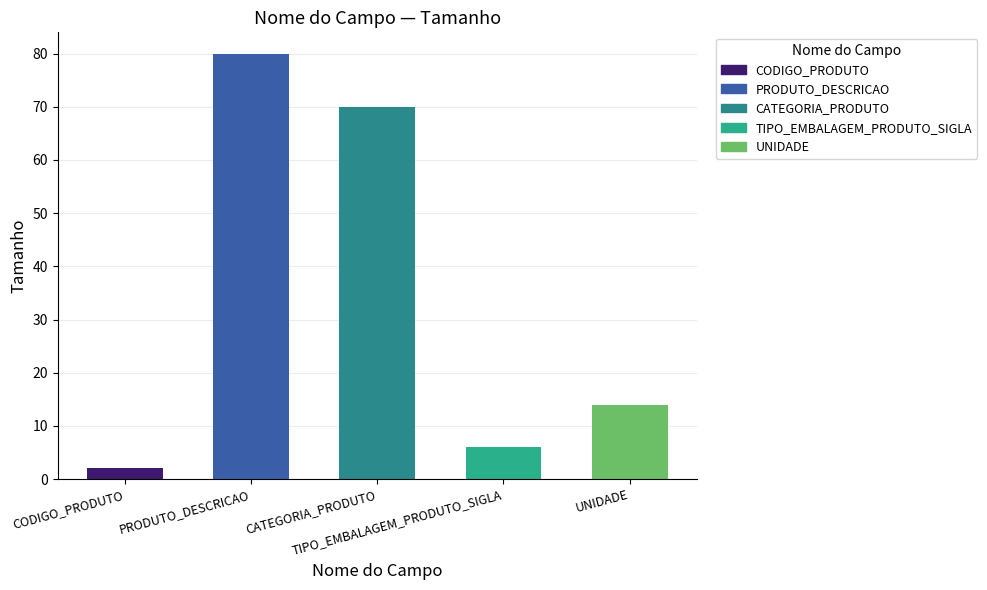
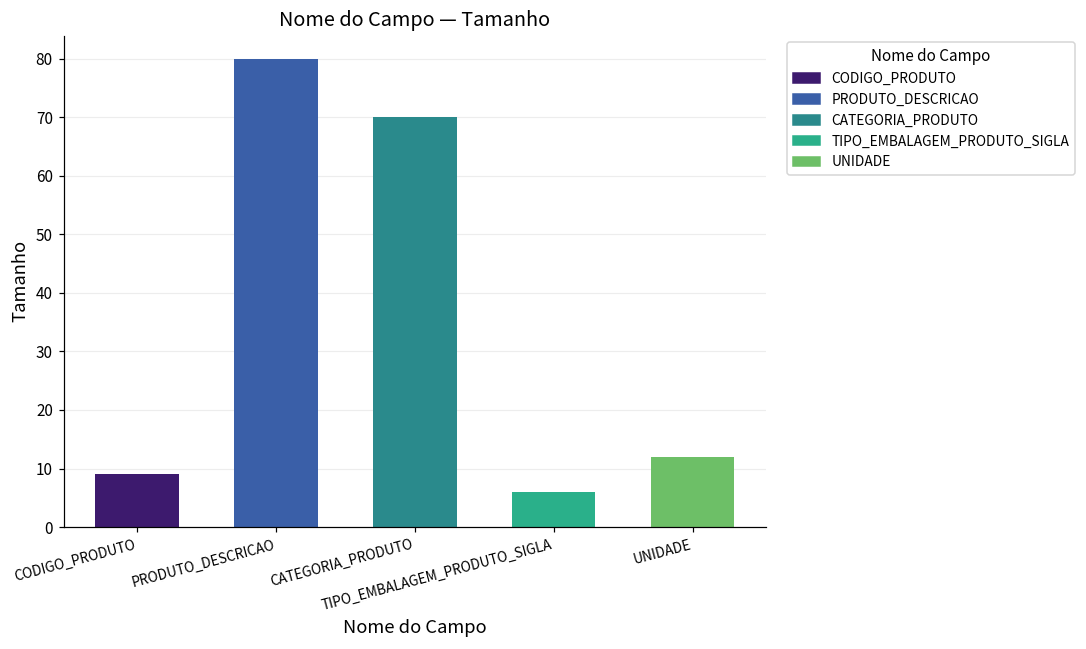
  {
-   "CODIGO_PRODUTO": 2,
+   "CODIGO_PRODUTO": 9,
    "PRODUTO_DESCRICAO": 80,
    "CATEGORIA_PRODUTO": 70,
    "TIPO_EMBALAGEM_PRODUTO_SIGLA": 6,
-   "UNIDADE": 14
+   "UNIDADE": 12
  }
